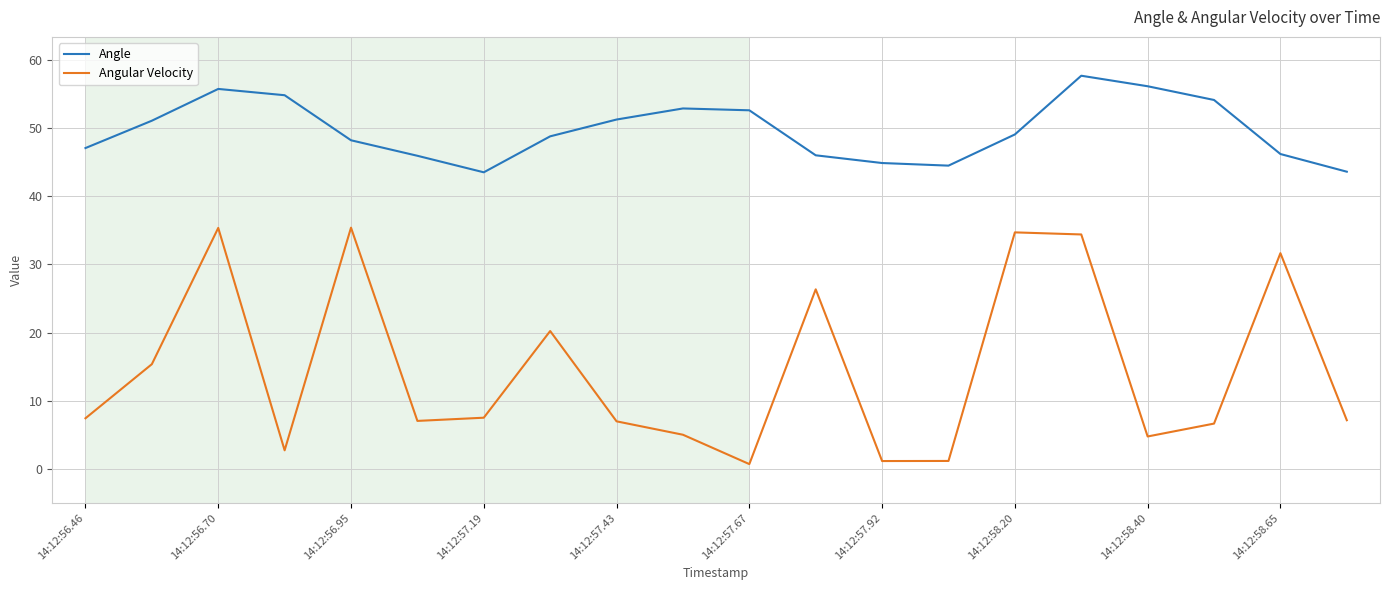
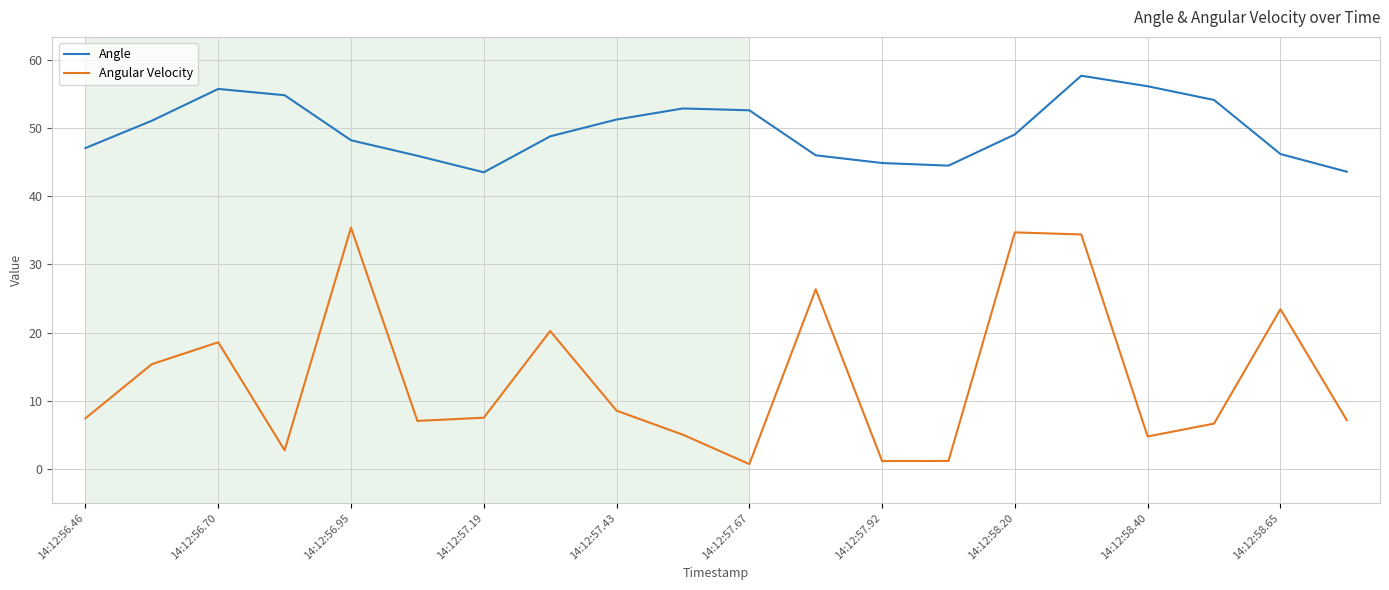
  {
    "Angle": {
      "14:12:56.46": 47,
      "14:12:56.70": 56,
      "14:12:56.95": 48,
      "14:12:57.19": 43,
      "14:12:57.43": 51,
      "14:12:57.67": 53,
      "14:12:57.92": 45,
      "14:12:58.20": 49,
      "14:12:58.40": 56,
      "14:12:58.65": 46
    },
    "Angular Velocity": {
      "14:12:56.46": 7,
-     "14:12:56.70": 35,
+     "14:12:56.70": 19,
      "14:12:56.95": 35,
      "14:12:57.19": 8,
-     "14:12:57.43": 7,
+     "14:12:57.43": 9,
      "14:12:57.67": 1,
      "14:12:57.92": 1,
      "14:12:58.20": 35,
      "14:12:58.40": 5,
-     "14:12:58.65": 32
+     "14:12:58.65": 23
    }
  }
